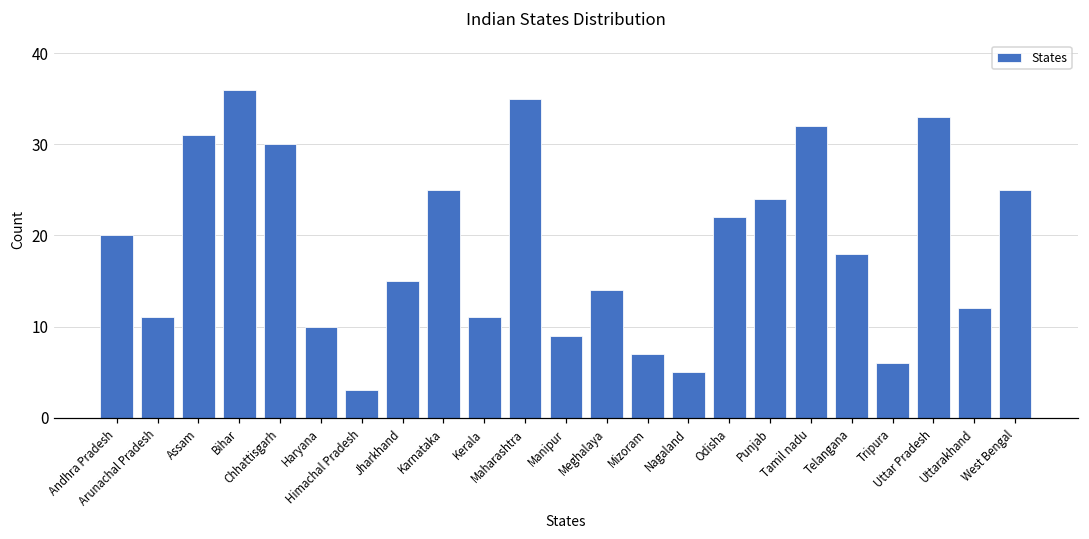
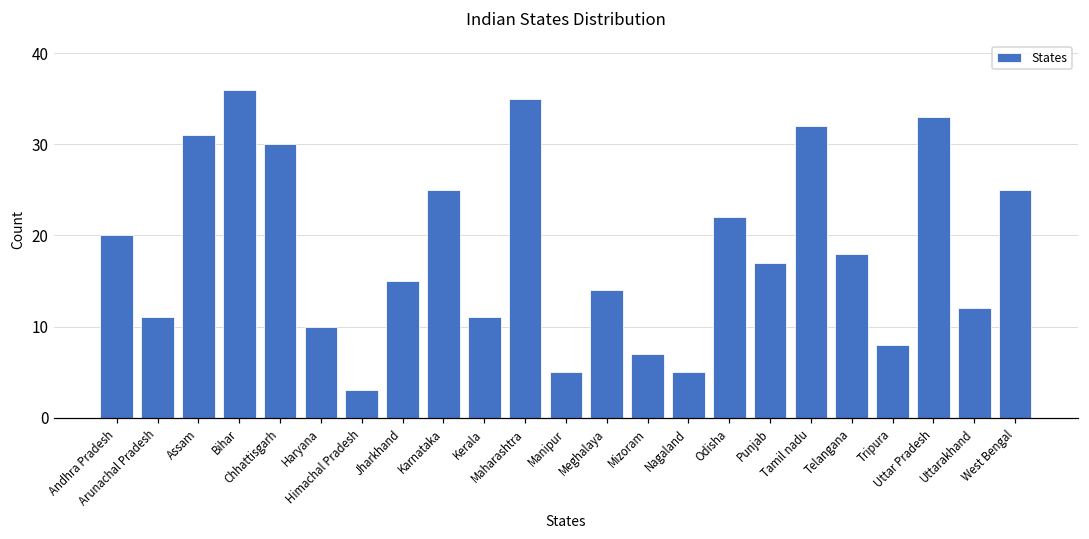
  {
    "Andhra Pradesh": 20,
    "Arunachal Pradesh": 11,
    "Assam": 31,
    "Bihar": 36,
    "Chhattisgarh": 30,
    "Haryana": 10,
    "Himachal Pradesh": 3,
    "Jharkhand": 15,
    "Karnataka": 25,
    "Kerala": 11,
    "Maharashtra": 35,
-   "Manipur": 9,
+   "Manipur": 5,
    "Meghalaya": 14,
    "Mizoram": 7,
    "Nagaland": 5,
    "Odisha": 22,
-   "Punjab": 24,
+   "Punjab": 17,
    "Tamil nadu": 32,
    "Telangana": 18,
-   "Tripura": 6,
+   "Tripura": 8,
    "Uttar Pradesh": 33,
    "Uttarakhand": 12,
    "West Bengal": 25
  }
